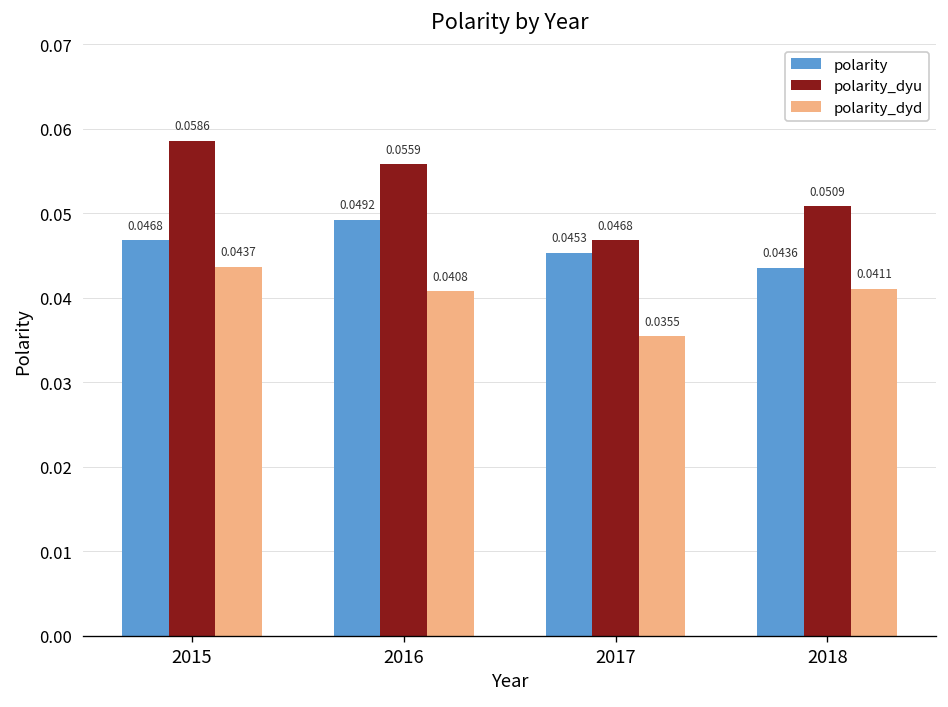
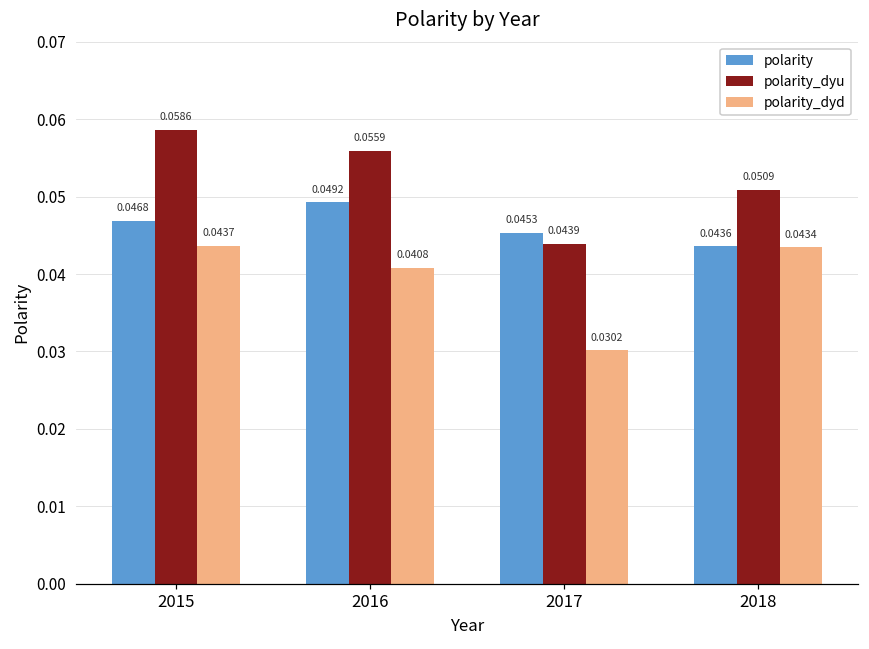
  {
    "polarity": {
      "2015": 0.0468,
      "2016": 0.0492,
      "2017": 0.0453,
      "2018": 0.0436
    },
    "polarity_dyu": {
      "2015": 0.0586,
      "2016": 0.0559,
-     "2017": 0.0468,
+     "2017": 0.0439,
      "2018": 0.0509
    },
    "polarity_dyd": {
      "2015": 0.0437,
      "2016": 0.0408,
-     "2017": 0.0355,
-     "2018": 0.0411
+     "2017": 0.0302,
+     "2018": 0.0434
    }
  }
